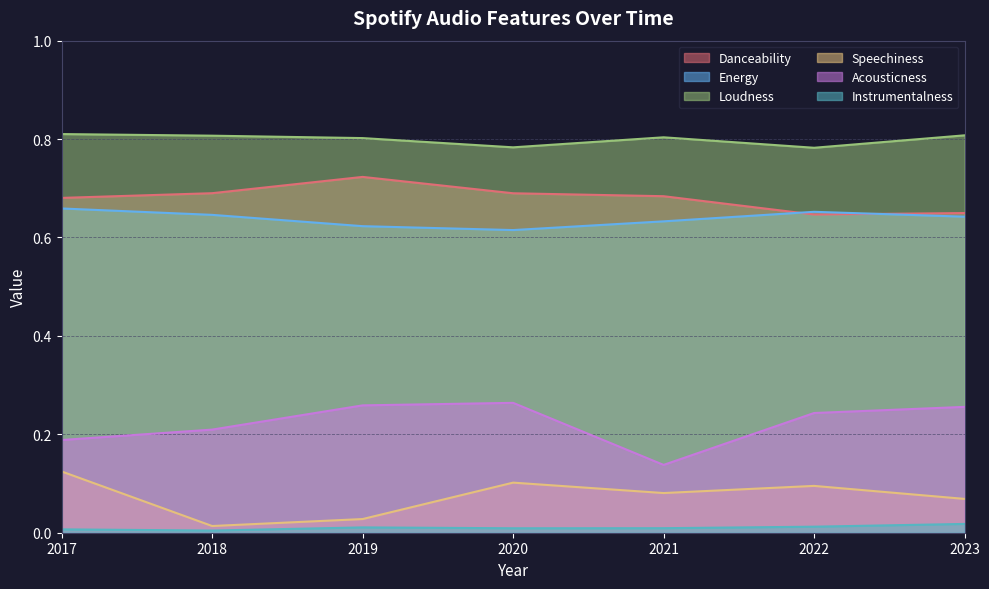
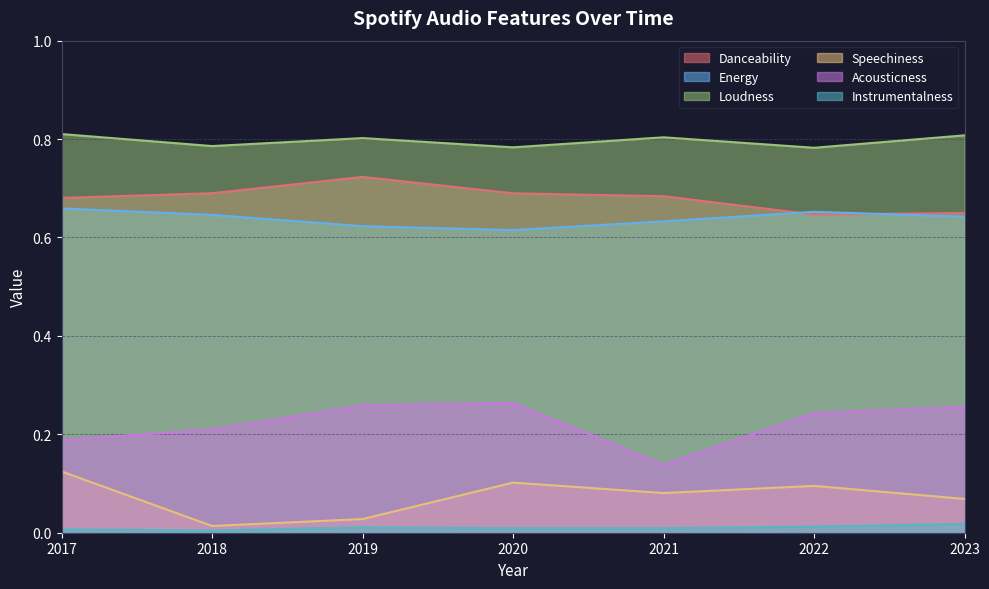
  {
    "Danceability": {
      "2017": 0.68,
      "2018": 0.69,
      "2019": 0.72,
      "2020": 0.69,
      "2021": 0.68,
      "2022": 0.65,
      "2023": 0.65
    },
    "Loudness": {
      "2017": 0.81,
-     "2018": 0.81,
+     "2018": 0.79,
      "2019": 0.80,
      "2020": 0.78,
      "2021": 0.80,
      "2022": 0.78,
      "2023": 0.81
    },
    "Speechiness": {
      "2017": 0.12,
      "2018": 0.01,
      "2019": 0.03,
      "2020": 0.10,
      "2021": 0.08,
      "2022": 0.10,
      "2023": 0.07
    },
    "Acousticness": {
      "2017": 0.19,
      "2018": 0.21,
      "2019": 0.26,
      "2020": 0.26,
      "2021": 0.14,
      "2022": 0.24,
      "2023": 0.26
    }
  }
